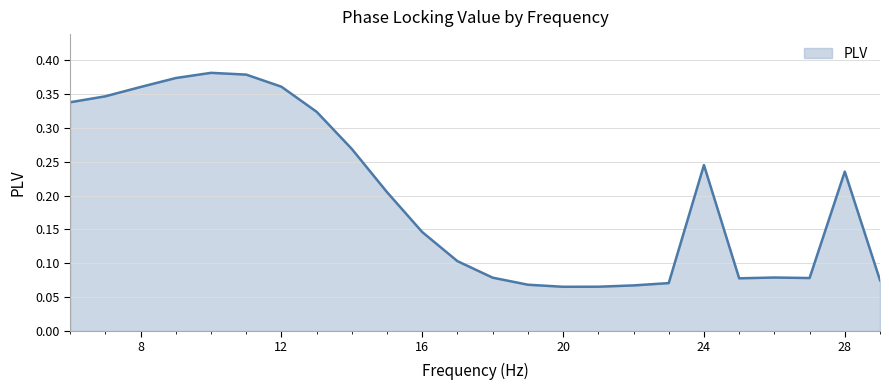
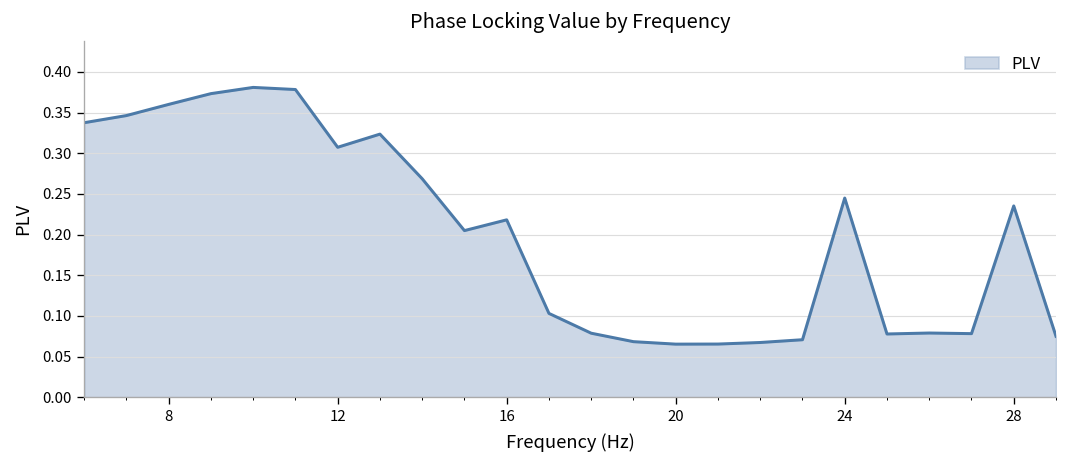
  {
    "8": 0.36,
-   "12": 0.36,
-   "16": 0.15,
+   "12": 0.31,
+   "16": 0.22,
    "20": 0.07,
    "24": 0.24,
    "28": 0.24
  }
